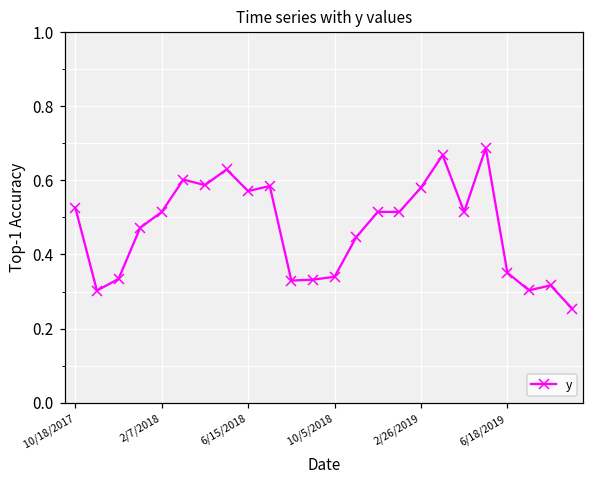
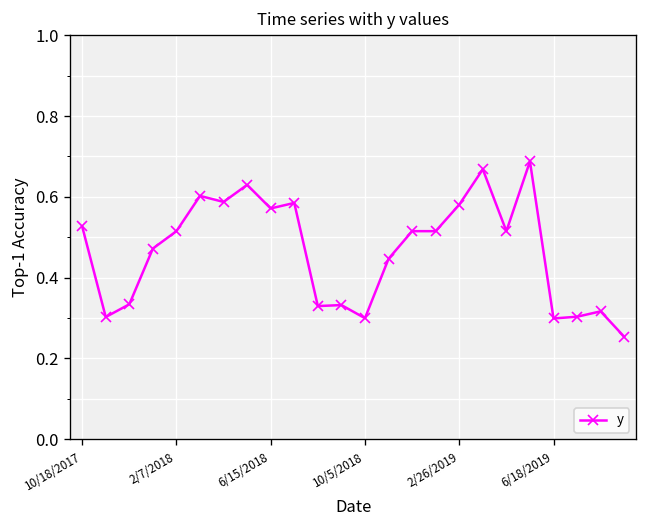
  {
    "10/18/2017": 0.53,
    "2/7/2018": 0.51,
    "6/15/2018": 0.57,
-   "10/5/2018": 0.34,
+   "10/5/2018": 0.30,
    "2/26/2019": 0.58,
-   "6/18/2019": 0.35
+   "6/18/2019": 0.30
  }
